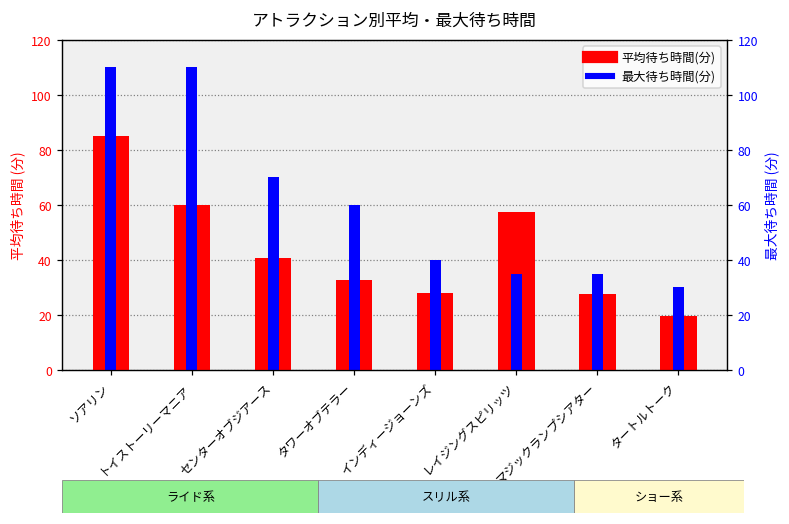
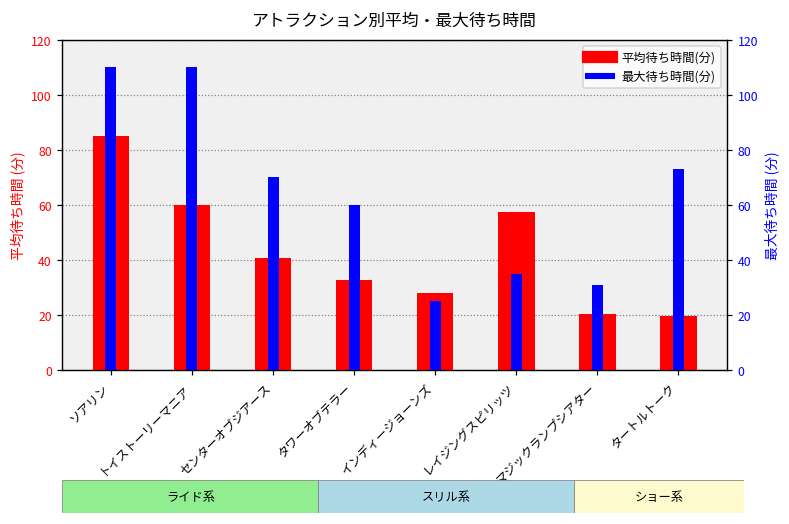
  {
    "平均待ち時間(分)": {
      "レイジングスピリッツ": 57,
-     "マジックランプシアター": 28
+     "マジックランプシアター": 20
    },
    "最大待ち時間(分)": {
      "ソアリン": 110,
      "トイストーリーマニア": 110,
      "センターオブジアース": 70,
      "タワーオブテラー": 60,
-     "インディージョーンズ": 40,
-     "マジックランプシアター": 35,
-     "タートルトーク": 30
+     "インディージョーンズ": 25,
+     "マジックランプシアター": 31,
+     "タートルトーク": 73
    }
  }
